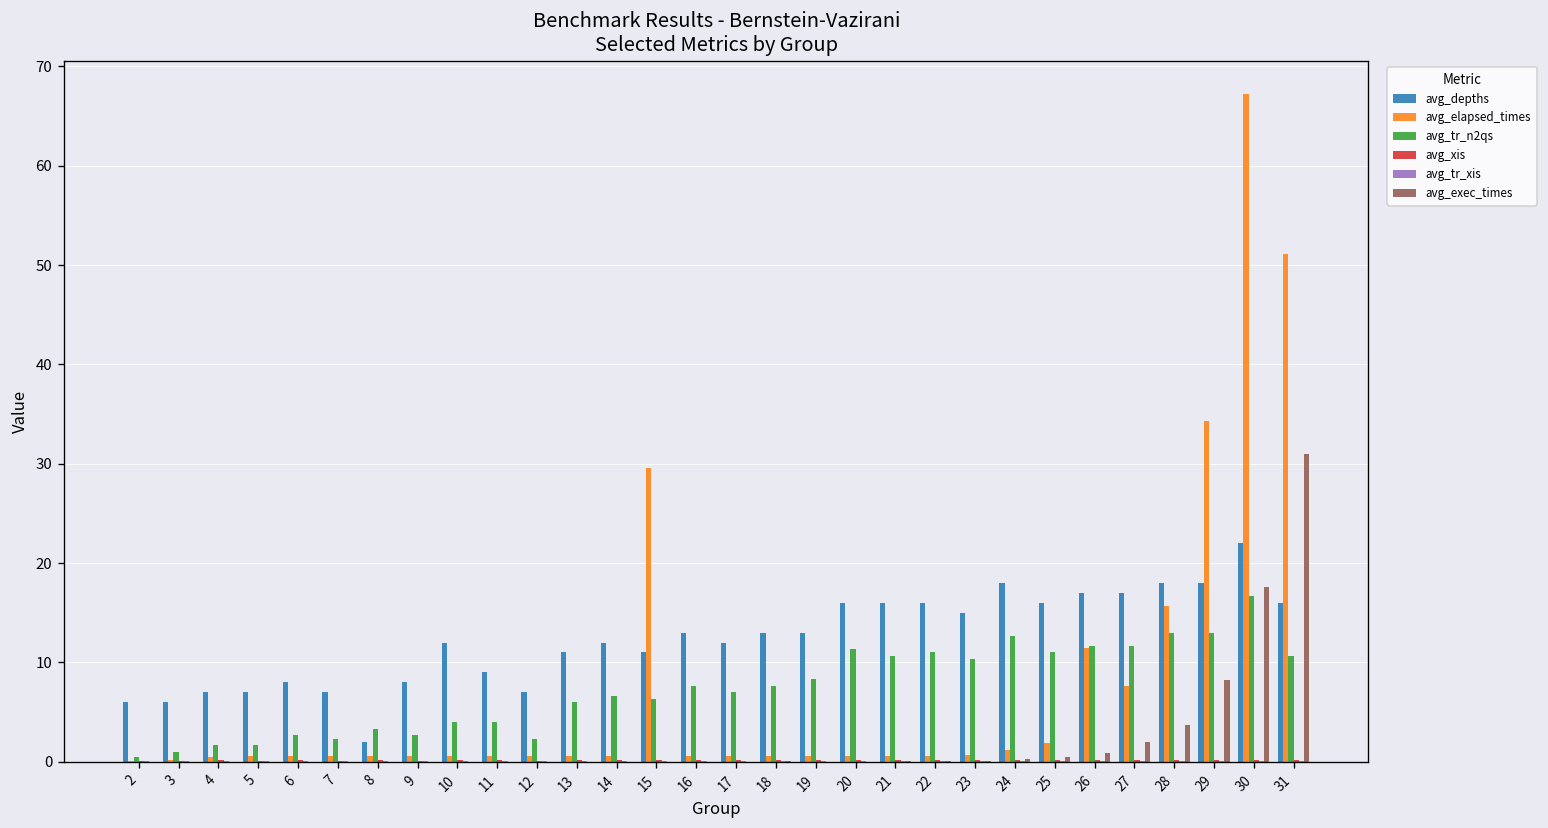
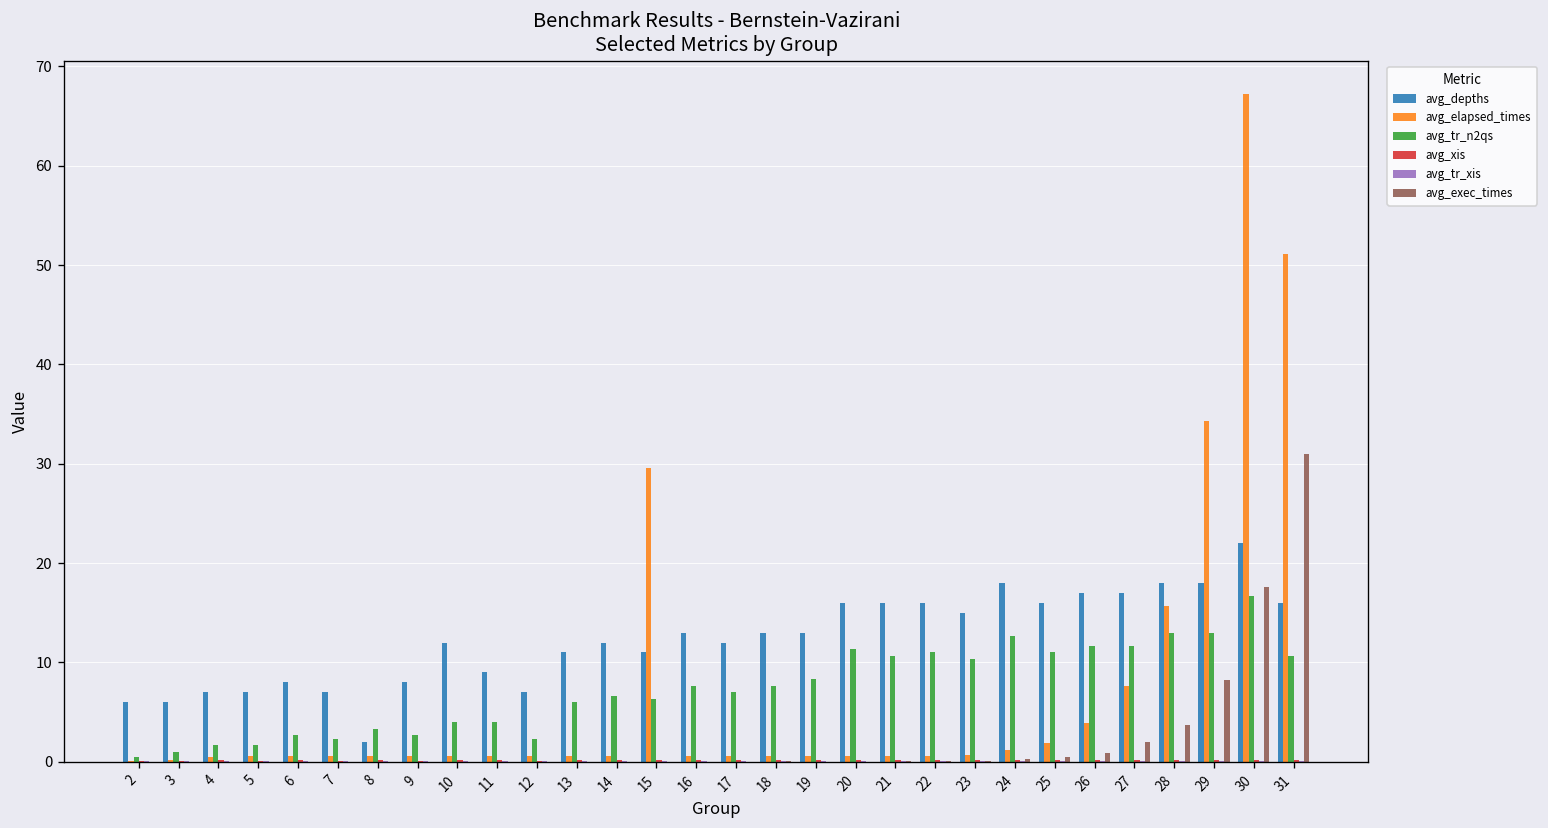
  {
    "avg_depths": {
      "2": 6,
      "3": 6,
      "4": 7,
      "5": 7,
      "6": 8,
      "7": 7,
      "8": 2,
      "9": 8,
      "10": 12,
      "11": 9,
      "12": 7,
      "13": 11,
      "14": 12,
      "15": 11,
      "16": 13,
      "17": 12,
      "18": 13,
      "19": 13,
      "20": 16,
      "21": 16,
      "22": 16,
      "23": 15,
      "24": 18,
      "25": 16,
      "26": 17,
      "27": 17,
      "28": 18,
      "29": 18,
      "30": 22,
      "31": 16
    },
    "avg_elapsed_times": {
      "4": 0,
      "5": 1,
      "6": 1,
      "7": 1,
      "8": 1,
      "9": 1,
      "10": 1,
      "11": 1,
      "12": 1,
      "13": 1,
      "14": 1,
      "15": 30,
      "16": 1,
      "17": 1,
      "18": 1,
      "19": 1,
      "20": 1,
      "21": 1,
      "22": 1,
      "23": 1,
      "24": 1,
      "25": 2,
-     "26": 11,
+     "26": 4,
      "27": 8,
      "28": 16,
      "29": 34,
      "30": 67,
      "31": 51
    },
    "avg_tr_n2qs": {
      "2": 1,
      "3": 1,
      "4": 2,
      "5": 2,
      "6": 3,
      "7": 2,
      "8": 3,
      "9": 3,
      "10": 4,
      "11": 4,
      "12": 2,
      "13": 6,
      "14": 7,
      "15": 6,
      "16": 8,
      "17": 7,
      "18": 8,
      "19": 8,
      "20": 11,
      "21": 11,
      "22": 11,
      "23": 10,
      "24": 13,
      "25": 11,
      "26": 12,
      "27": 12,
      "28": 13,
      "29": 13,
      "30": 17,
      "31": 11
    },
    "avg_exec_times": {
      "25": 1,
      "26": 1,
      "27": 2,
      "28": 4,
      "29": 8,
      "30": 18,
      "31": 31
    }
  }
